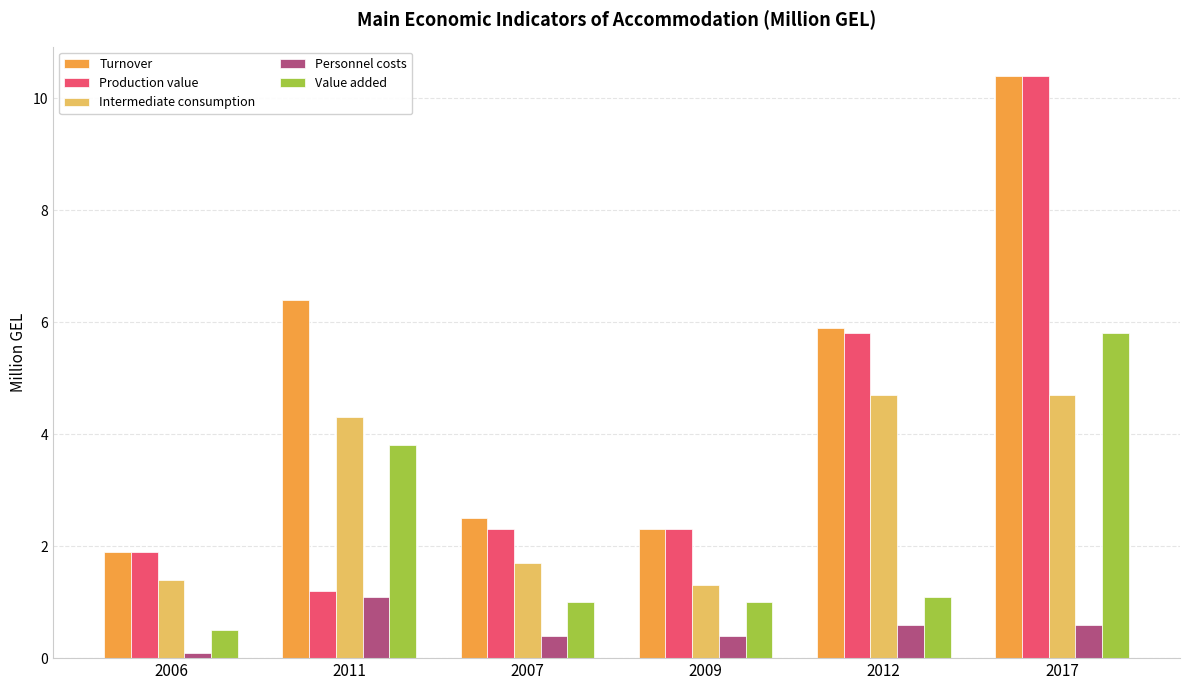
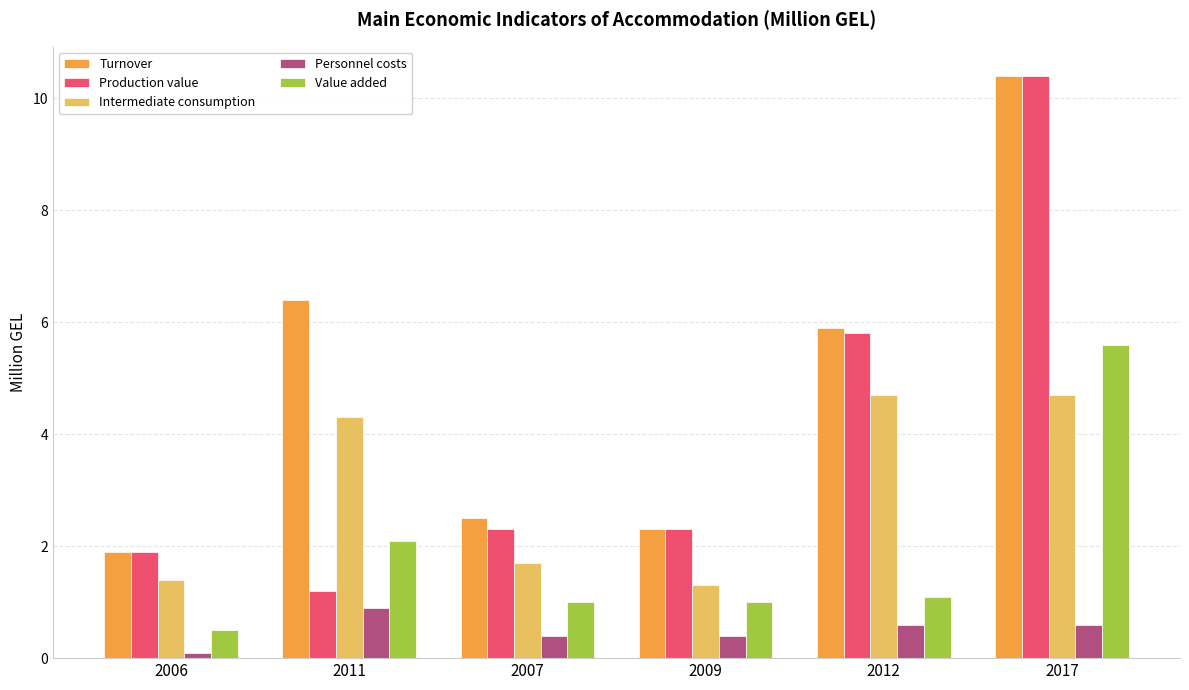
  {
    "Production value": {
      "2006": 1.9,
      "2011": 1.2,
      "2007": 2.3,
      "2009": 2.3,
      "2012": 5.8,
      "2017": 10.4
    },
    "Personnel costs": {
      "2006": 0.1,
-     "2011": 1.1,
+     "2011": 0.9,
      "2007": 0.4,
      "2009": 0.4,
      "2012": 0.6,
      "2017": 0.6
    },
    "Value added": {
      "2006": 0.5,
-     "2011": 3.8,
+     "2011": 2.1,
      "2007": 1.0,
      "2009": 1.0,
      "2012": 1.1,
-     "2017": 5.8
+     "2017": 5.6
    }
  }
